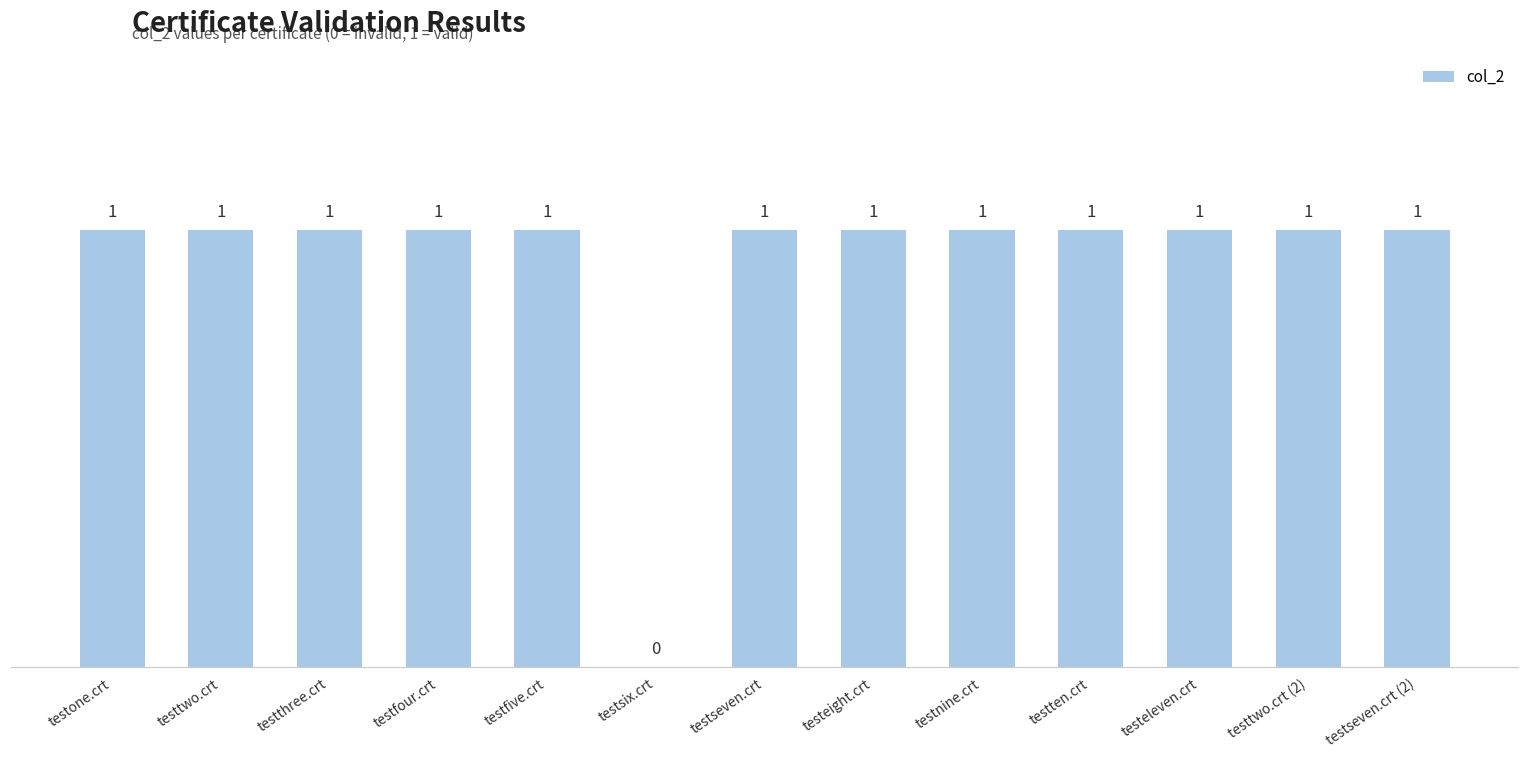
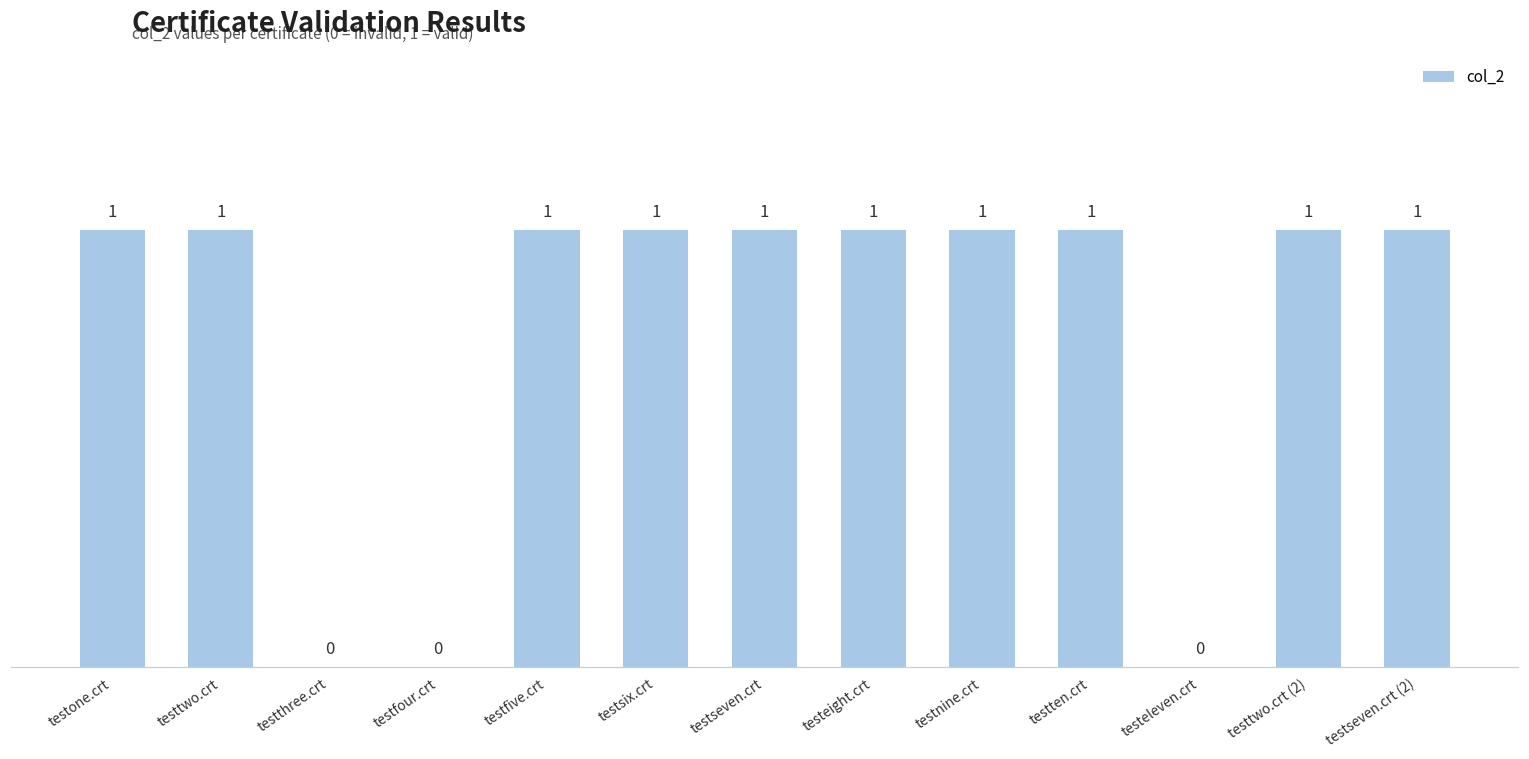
  {
    "testone.crt": 1,
    "testtwo.crt": 1,
-   "testthree.crt": 1,
-   "testfour.crt": 1,
+   "testthree.crt": 0,
+   "testfour.crt": 0,
    "testfive.crt": 1,
-   "testsix.crt": 0,
+   "testsix.crt": 1,
    "testseven.crt": 1,
    "testeight.crt": 1,
    "testnine.crt": 1,
    "testten.crt": 1,
-   "testeleven.crt": 1,
+   "testeleven.crt": 0,
    "testtwo.crt (2)": 1,
    "testseven.crt (2)": 1
  }
